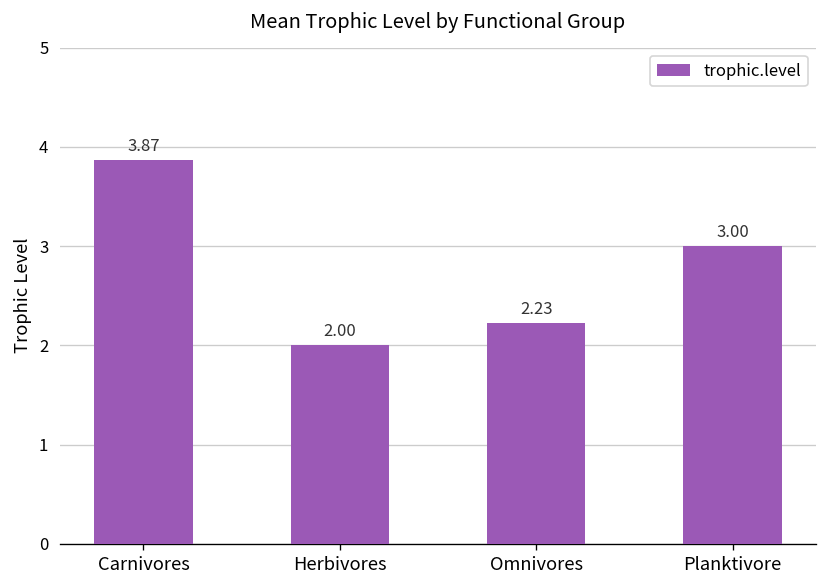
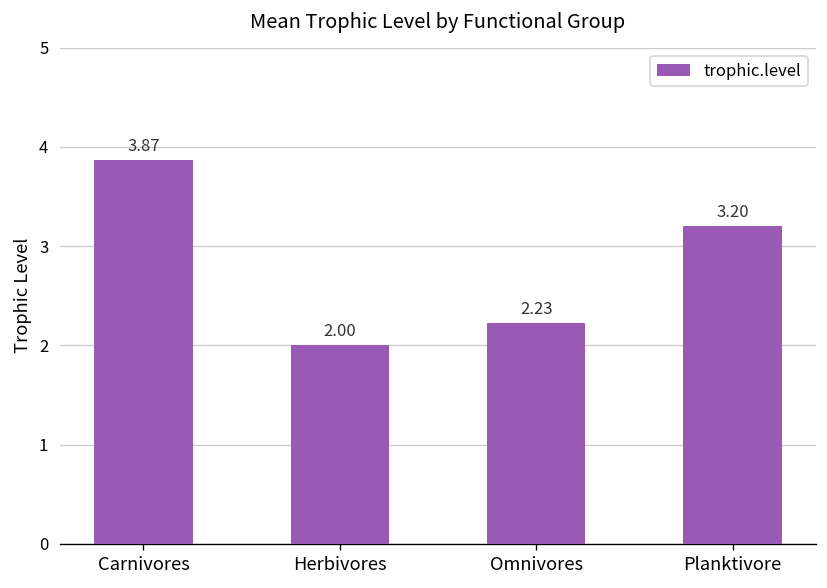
  {
    "Carnivores": 3.87,
    "Herbivores": 2.00,
    "Omnivores": 2.23,
-   "Planktivore": 3.00
+   "Planktivore": 3.20
  }
